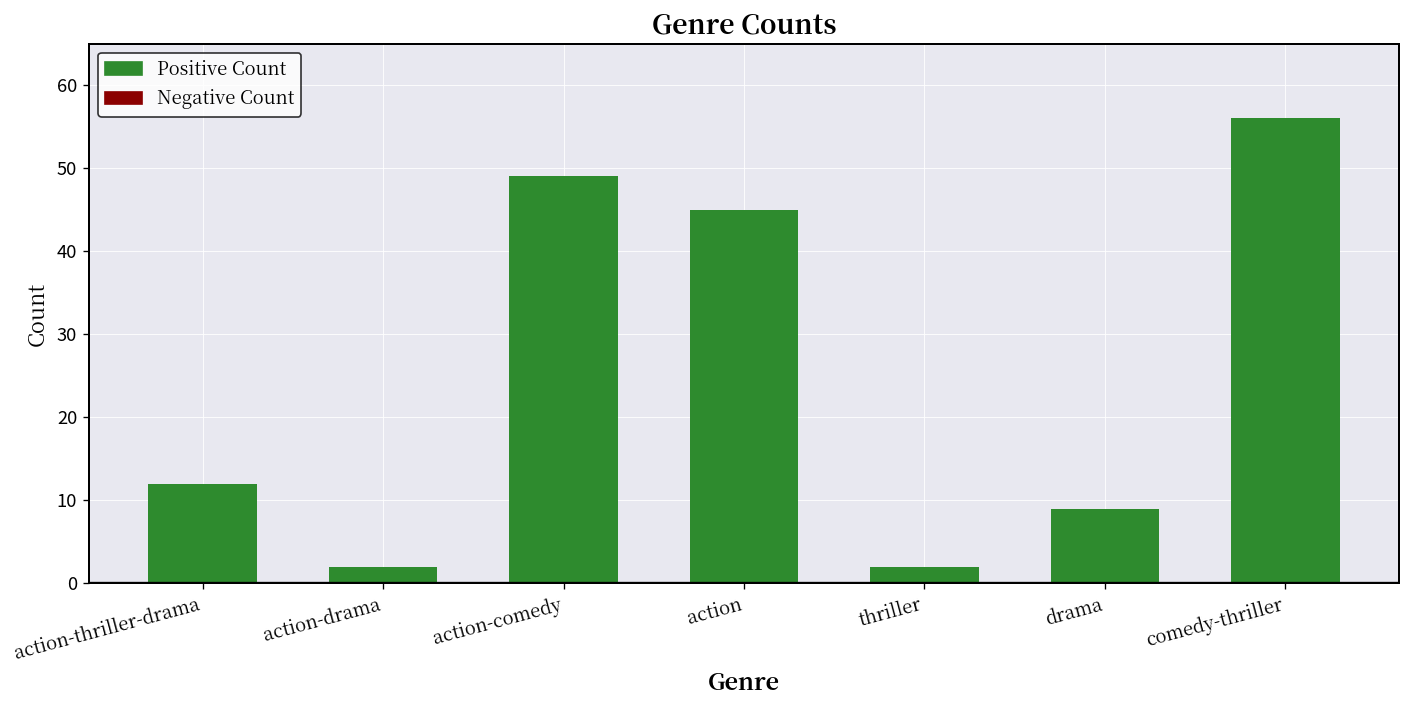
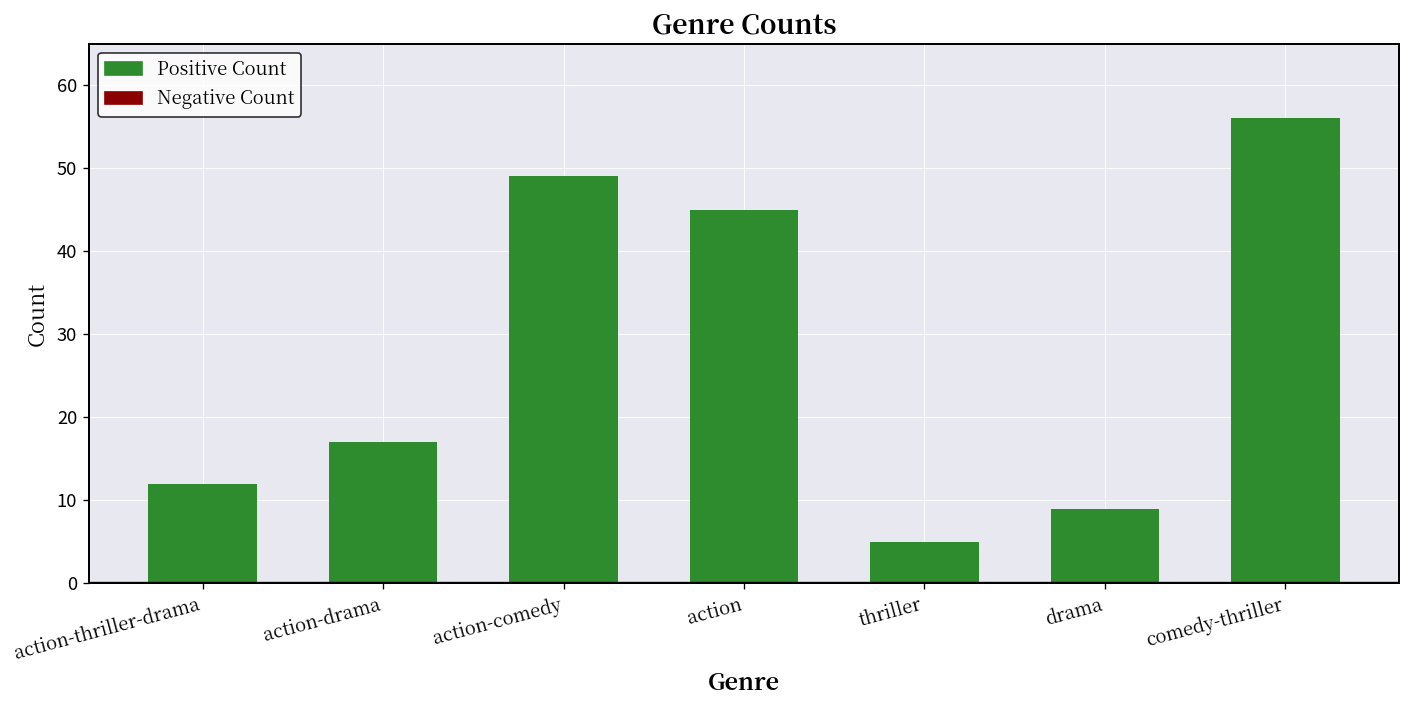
  {
    "Positive Count": {
      "action-thriller-drama": 12,
-     "action-drama": 2,
+     "action-drama": 17,
      "action-comedy": 49,
      "action": 45,
-     "thriller": 2,
+     "thriller": 5,
      "drama": 9,
      "comedy-thriller": 56
    },
    "Negative Count": {
      "action-thriller-drama": 0,
      "action-drama": 0,
      "action-comedy": 0,
      "action": 0,
      "thriller": 0,
      "drama": 0,
      "comedy-thriller": 0
    }
  }
